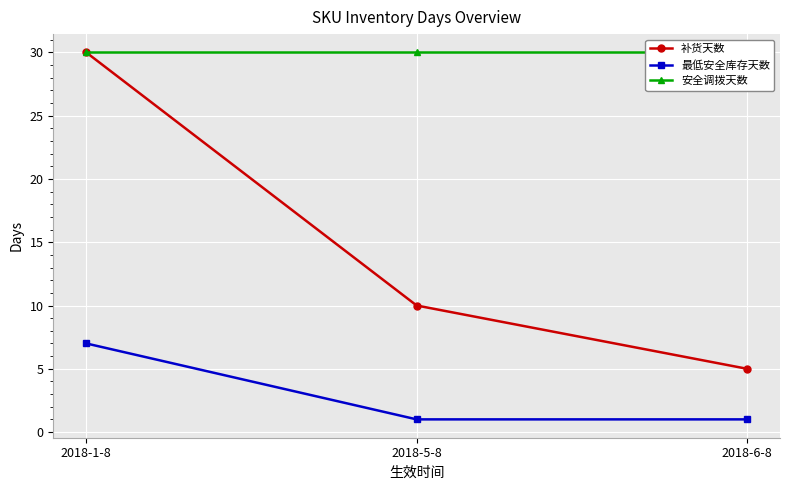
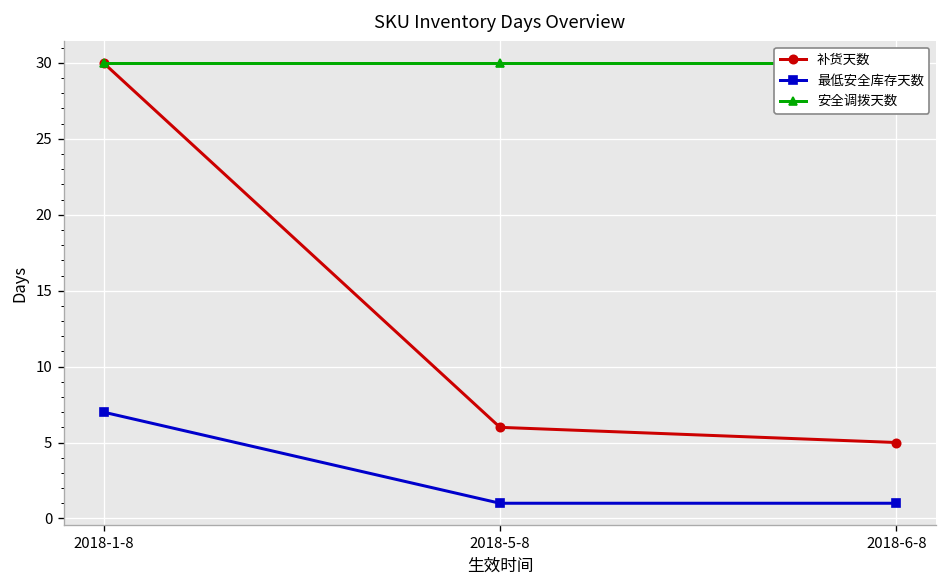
  {
    "补货天数": {
-     "2018-5-8": 10,
+     "2018-5-8": 6,
      "2018-6-8": 5
    },
    "最低安全库存天数": {
      "2018-1-8": 7,
      "2018-5-8": 1,
      "2018-6-8": 1
    },
    "安全调拨天数": {
      "2018-5-8": 30
    }
  }
